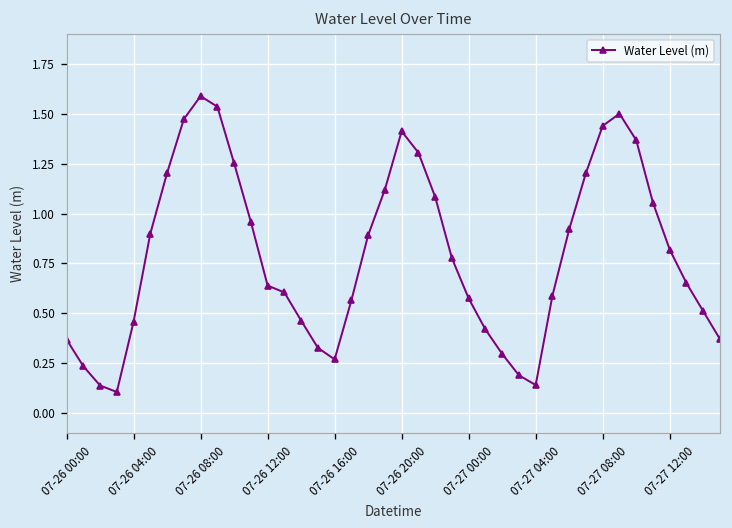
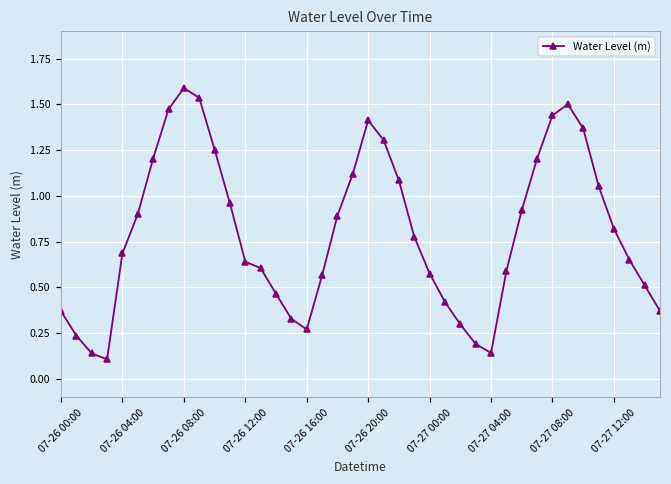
  {
    "07-26 00:00": 0.37,
-   "07-26 04:00": 0.46,
+   "07-26 04:00": 0.69,
    "07-26 08:00": 1.59,
    "07-26 12:00": 0.64,
    "07-26 16:00": 0.27,
    "07-26 20:00": 1.41,
    "07-27 00:00": 0.57,
    "07-27 04:00": 0.14,
    "07-27 08:00": 1.44,
    "07-27 12:00": 0.82
  }
